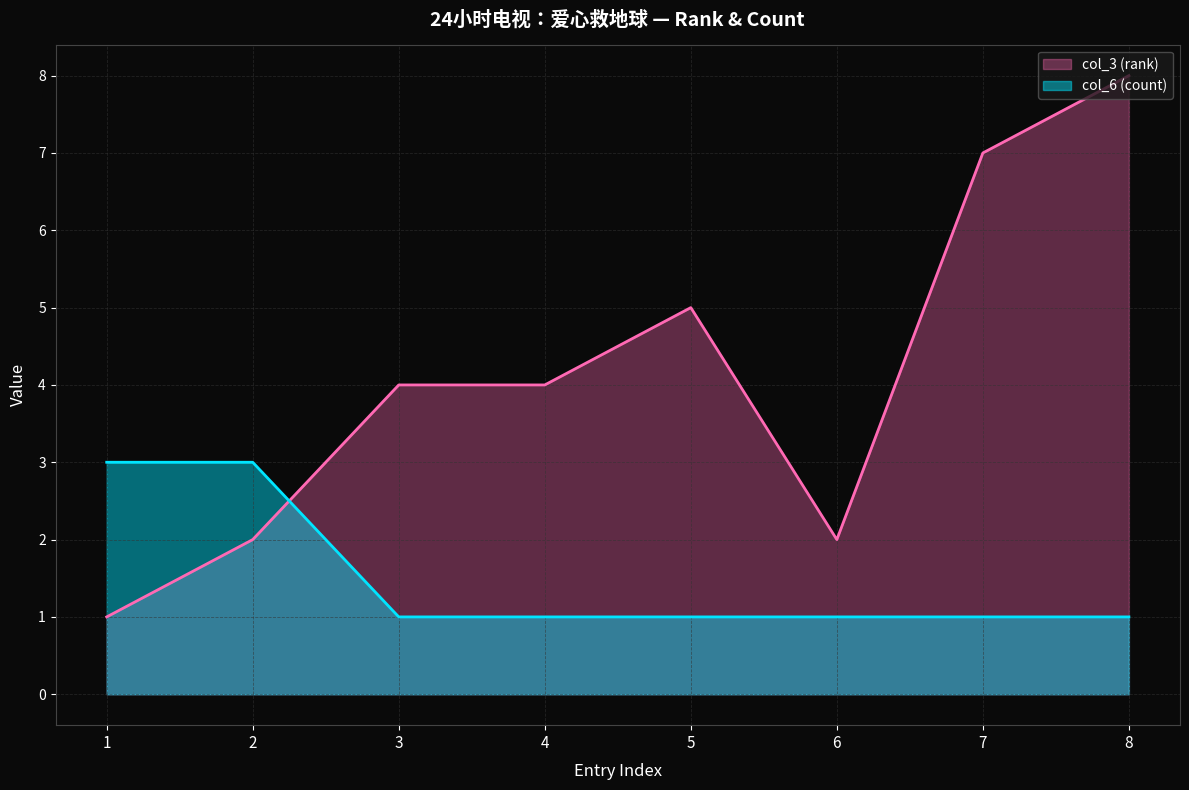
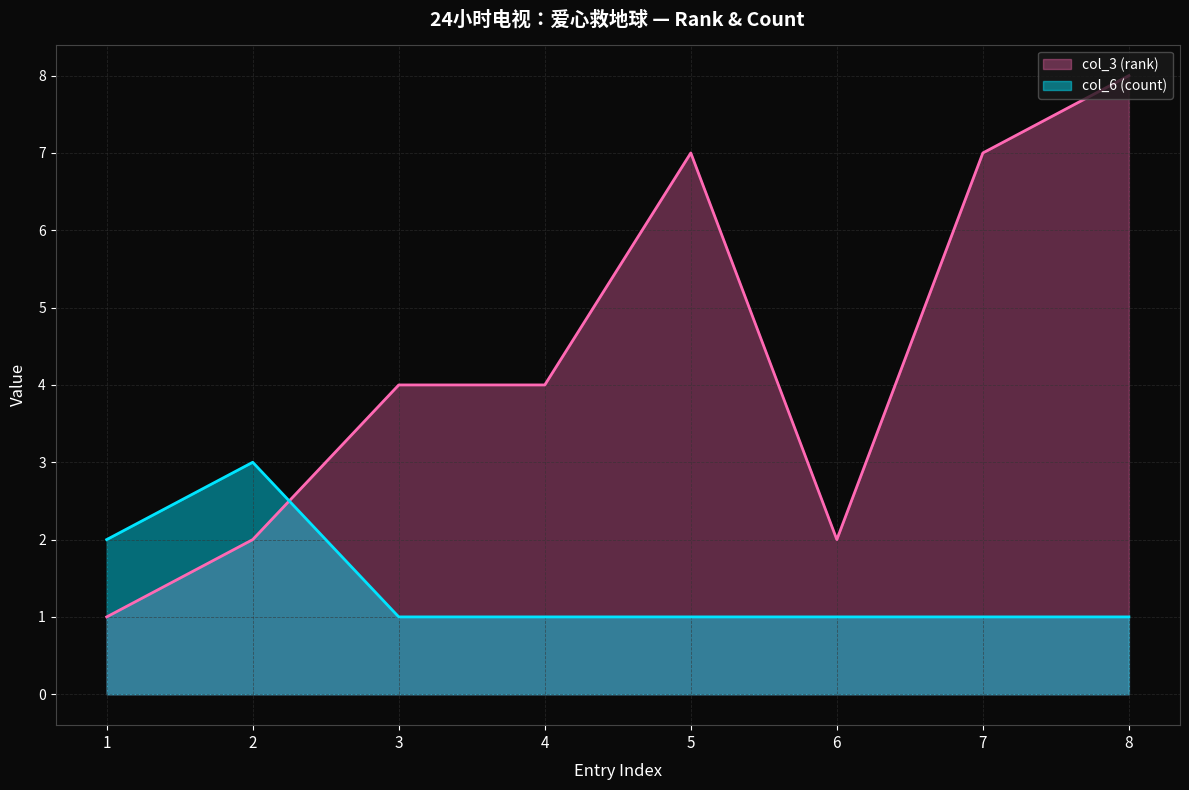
  {
    "col_3 (rank)": {
      "1": 1,
      "2": 2,
      "3": 4,
      "4": 4,
-     "5": 5,
+     "5": 7,
      "6": 2,
      "7": 7
    },
    "col_6 (count)": {
-     "1": 3,
+     "1": 2,
      "2": 3,
      "3": 1,
      "4": 1,
      "5": 1,
      "6": 1,
      "7": 1,
      "8": 1
    }
  }
